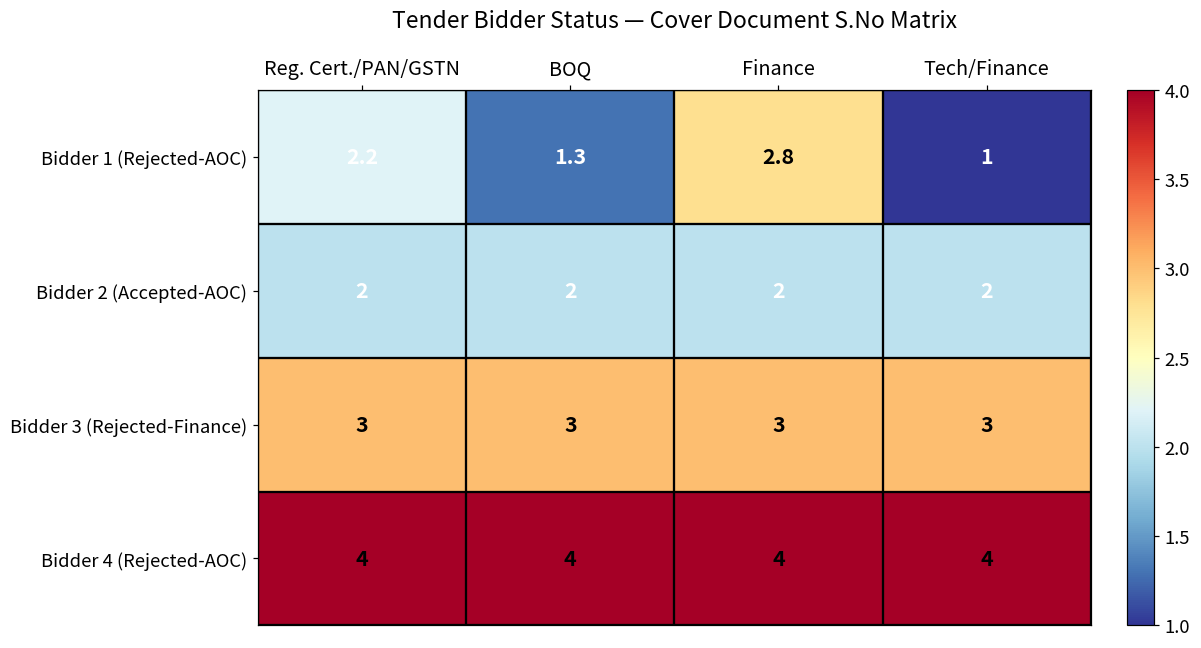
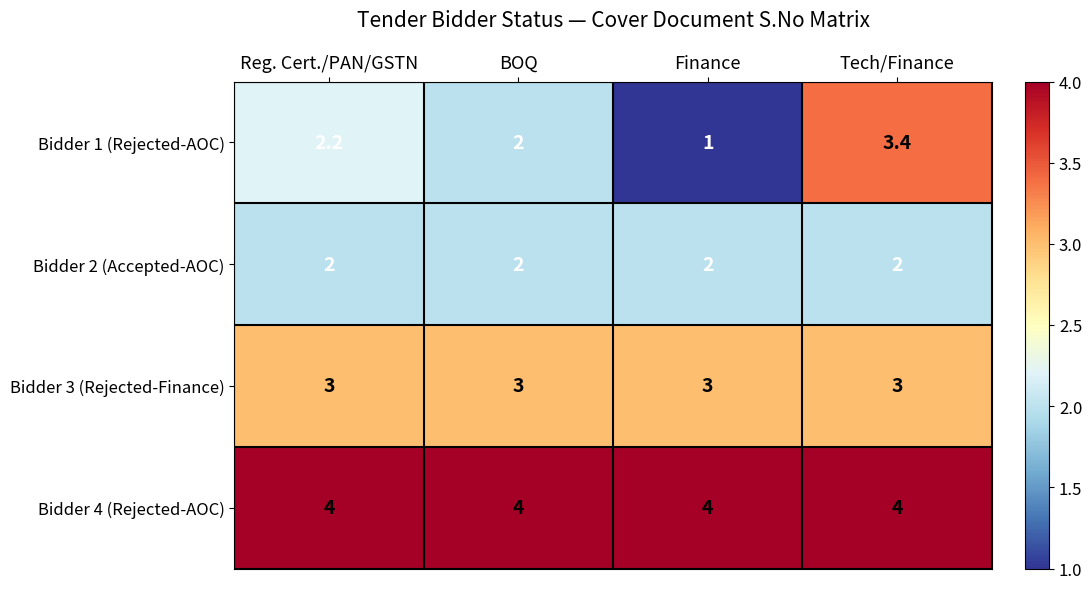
  {
    "Bidder 1 (Rejected-AOC)": {
-     "BOQ": 1.3,
-     "Finance": 2.8,
-     "Tech/Finance": 1
+     "BOQ": 2,
+     "Finance": 1,
+     "Tech/Finance": 3.4
    },
    "Bidder 2 (Accepted-AOC)": {
      "Reg. Cert./PAN/GSTN": 2,
      "BOQ": 2,
      "Finance": 2,
      "Tech/Finance": 2
    },
    "Bidder 3 (Rejected-Finance)": {
      "Reg. Cert./PAN/GSTN": 3,
      "BOQ": 3,
      "Finance": 3,
      "Tech/Finance": 3
    },
    "Bidder 4 (Rejected-AOC)": {
      "Reg. Cert./PAN/GSTN": 4,
      "BOQ": 4,
      "Finance": 4,
      "Tech/Finance": 4
    }
  }
